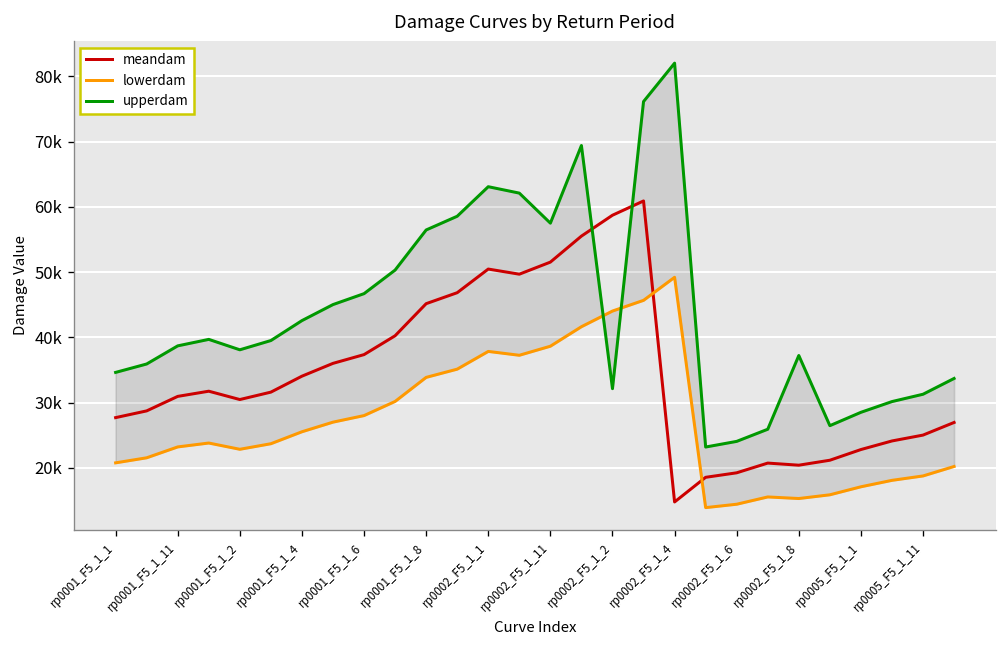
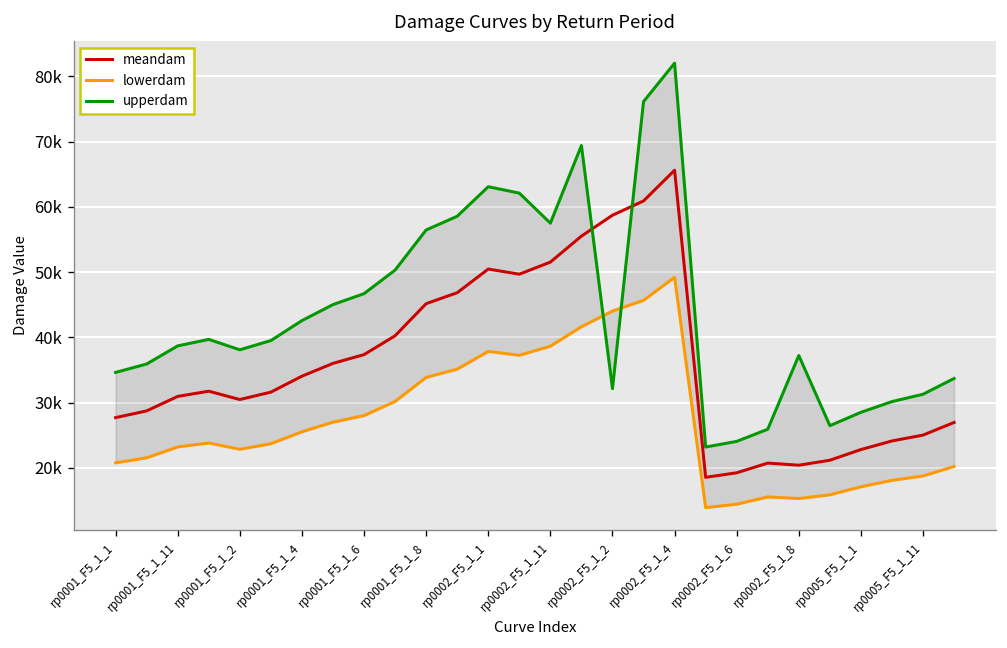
  {
    "meandam": {
      "rp0001_F5_1_1": 28000,
      "rp0001_F5_1_11": 31000,
      "rp0001_F5_1_2": 30000,
      "rp0001_F5_1_4": 34000,
      "rp0001_F5_1_6": 37000,
      "rp0001_F5_1_8": 45000,
      "rp0002_F5_1_1": 50000,
      "rp0002_F5_1_11": 52000,
      "rp0002_F5_1_2": 59000,
-     "rp0002_F5_1_4": 15000,
+     "rp0002_F5_1_4": 66000,
      "rp0002_F5_1_6": 19000,
      "rp0002_F5_1_8": 20000,
      "rp0005_F5_1_1": 23000,
      "rp0005_F5_1_11": 25000
    },
    "lowerdam": {
      "rp0001_F5_1_1": 21000,
      "rp0001_F5_1_11": 23000,
      "rp0001_F5_1_2": 23000,
      "rp0001_F5_1_4": 26000,
      "rp0001_F5_1_6": 28000,
      "rp0001_F5_1_8": 34000,
      "rp0002_F5_1_1": 38000,
      "rp0002_F5_1_11": 39000,
      "rp0002_F5_1_4": 49000,
      "rp0002_F5_1_6": 14000,
      "rp0002_F5_1_8": 15000,
      "rp0005_F5_1_1": 17000,
      "rp0005_F5_1_11": 19000
    },
    "upperdam": {
      "rp0002_F5_1_2": 32000
    }
  }
